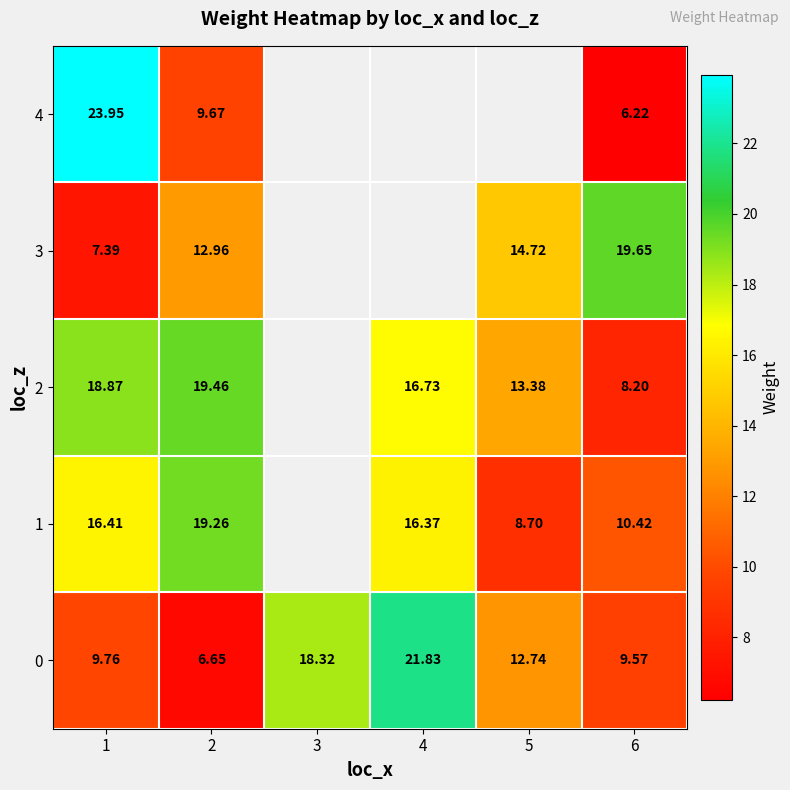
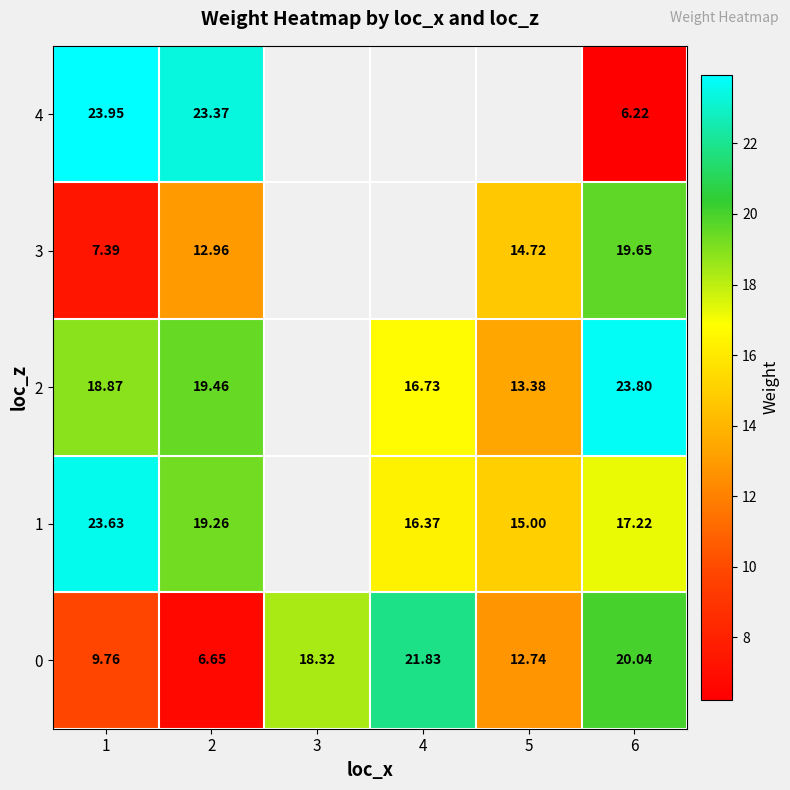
  {
    "4": {
      "1": 23.95,
-     "2": 9.67,
+     "2": 23.37,
      "6": 6.22
    },
    "3": {
      "1": 7.39,
      "2": 12.96,
      "5": 14.72,
      "6": 19.65
    },
    "2": {
      "1": 18.87,
      "2": 19.46,
      "4": 16.73,
      "5": 13.38,
-     "6": 8.20
+     "6": 23.80
    },
    "1": {
-     "1": 16.41,
+     "1": 23.63,
      "2": 19.26,
      "4": 16.37,
-     "5": 8.70,
-     "6": 10.42
+     "5": 15.00,
+     "6": 17.22
    },
    "0": {
      "1": 9.76,
      "2": 6.65,
      "3": 18.32,
      "4": 21.83,
      "5": 12.74,
-     "6": 9.57
+     "6": 20.04
    }
  }
